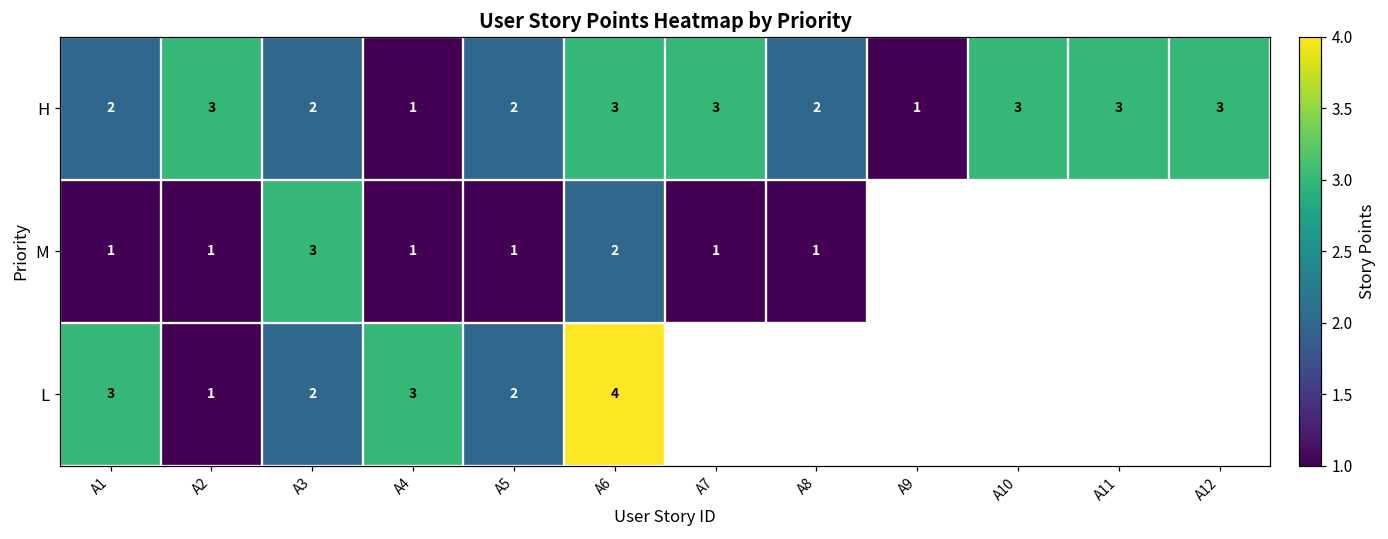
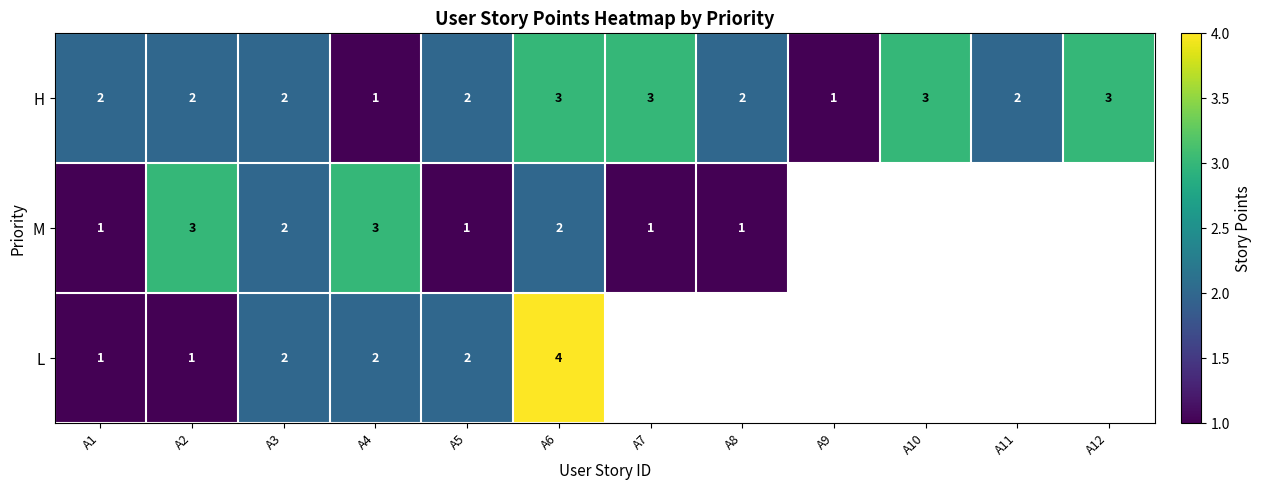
  {
    "H": {
      "A1": 2,
-     "A2": 3,
+     "A2": 2,
      "A3": 2,
      "A4": 1,
      "A5": 2,
      "A6": 3,
      "A7": 3,
      "A8": 2,
      "A9": 1,
      "A10": 3,
-     "A11": 3,
+     "A11": 2,
      "A12": 3
    },
    "M": {
      "A1": 1,
-     "A2": 1,
-     "A3": 3,
-     "A4": 1,
+     "A2": 3,
+     "A3": 2,
+     "A4": 3,
      "A5": 1,
      "A6": 2,
      "A7": 1,
      "A8": 1
    },
    "L": {
-     "A1": 3,
+     "A1": 1,
      "A2": 1,
      "A3": 2,
-     "A4": 3,
+     "A4": 2,
      "A5": 2,
      "A6": 4
    }
  }
